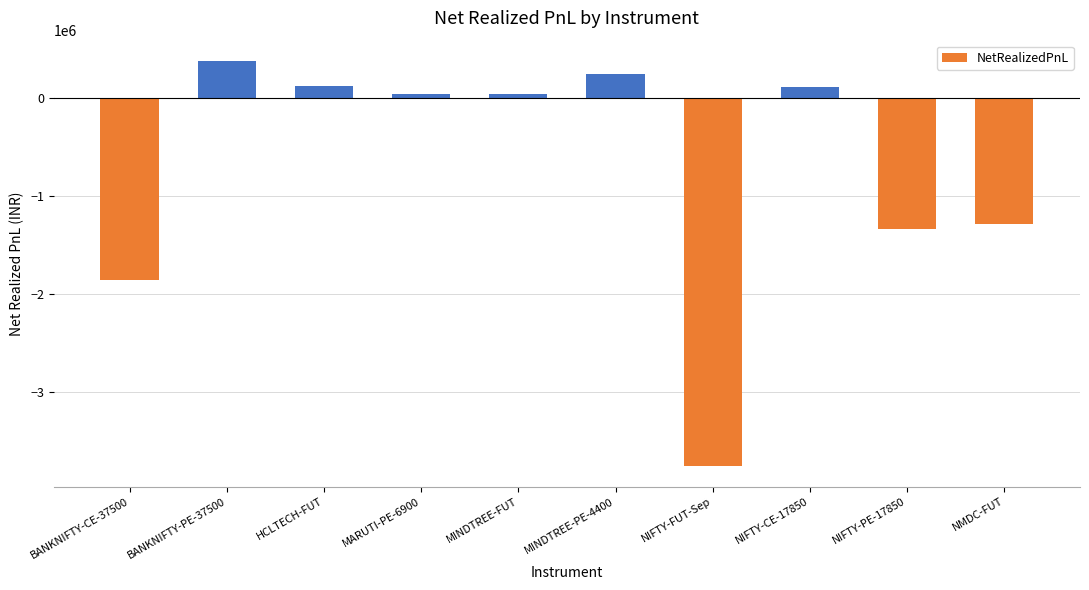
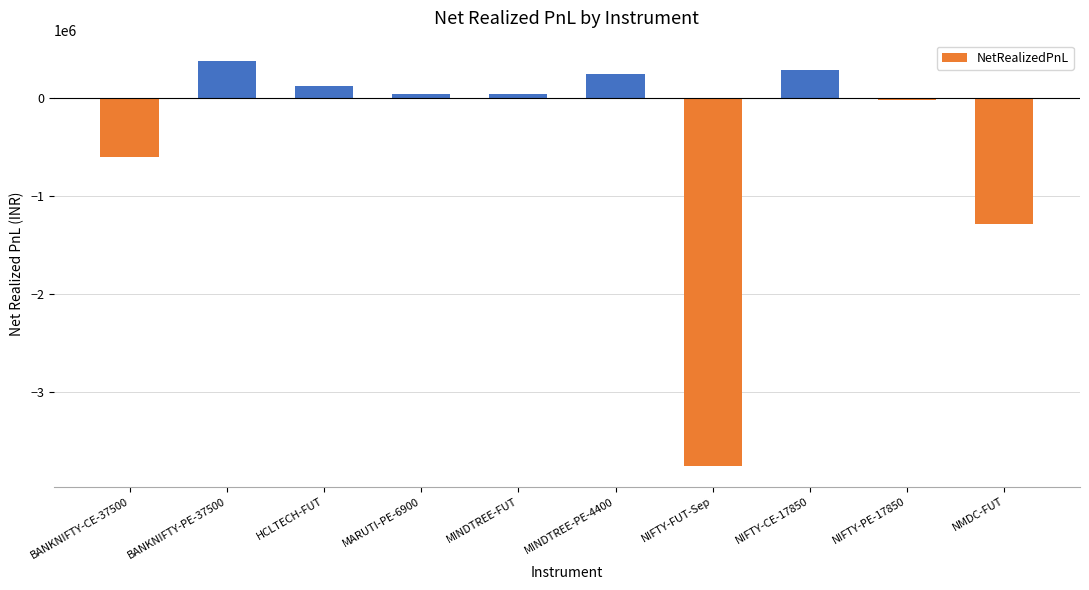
  {
-   "BANKNIFTY-CE-37500": -1900000,
+   "BANKNIFTY-CE-37500": -600000,
    "BANKNIFTY-PE-37500": 400000,
    "HCLTECH-FUT": 100000,
    "MARUTI-PE-6900": 0,
    "MINDTREE-FUT": 0,
    "MINDTREE-PE-4400": 200000,
    "NIFTY-FUT-Sep": -3800000,
-   "NIFTY-CE-17850": 100000,
-   "NIFTY-PE-17850": -1300000,
+   "NIFTY-CE-17850": 300000,
+   "NIFTY-PE-17850": 0,
    "NMDC-FUT": -1300000
  }
